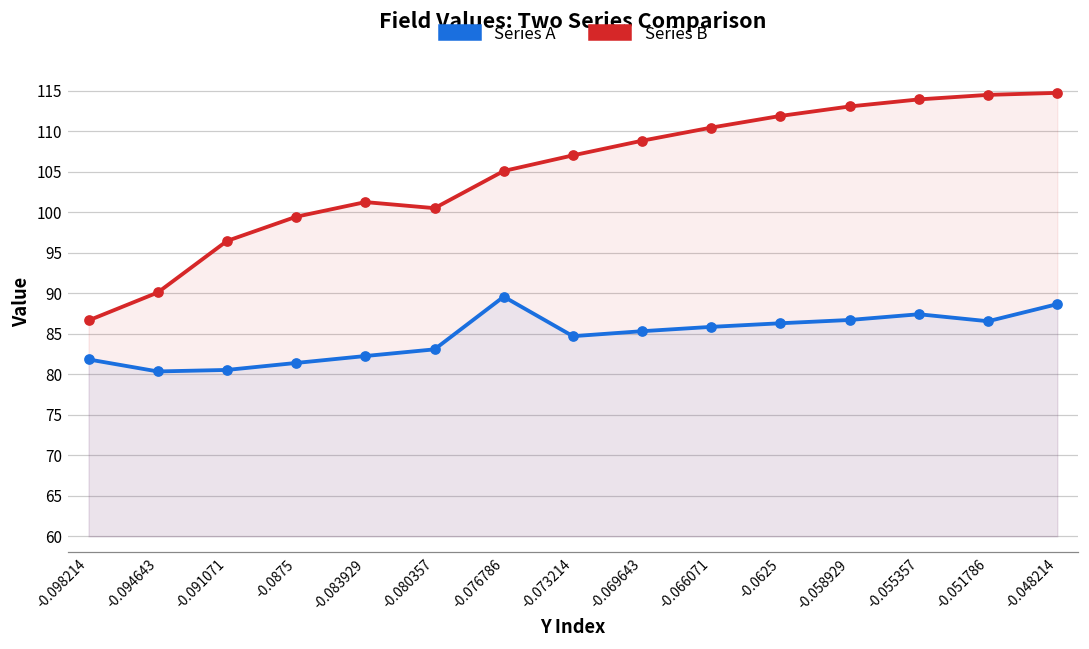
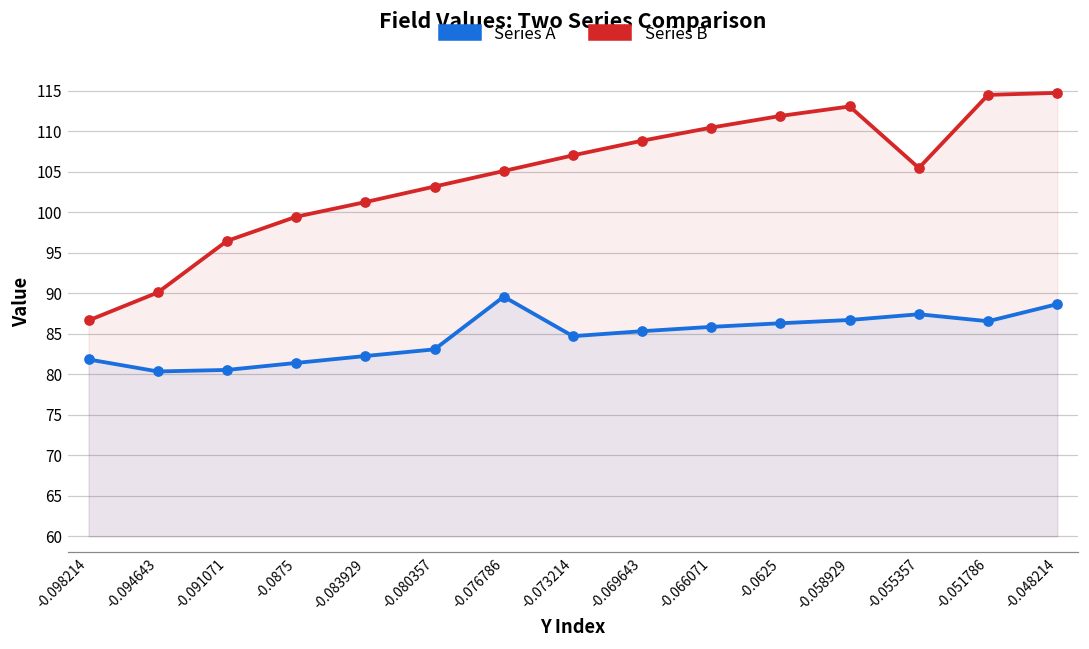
  {
    "Series A": {
      "-0.098214": 82,
      "-0.094643": 80,
      "-0.091071": 81,
      "-0.0875": 81,
      "-0.083929": 82,
      "-0.080357": 83,
      "-0.076786": 90,
      "-0.073214": 85,
      "-0.069643": 85,
      "-0.066071": 86,
      "-0.0625": 86,
      "-0.058929": 87,
      "-0.055357": 87,
      "-0.051786": 87,
      "-0.048214": 89
    },
    "Series B": {
      "-0.098214": 87,
      "-0.094643": 90,
      "-0.091071": 96,
      "-0.0875": 99,
      "-0.083929": 101,
-     "-0.080357": 101,
+     "-0.080357": 103,
      "-0.076786": 105,
      "-0.073214": 107,
      "-0.069643": 109,
      "-0.066071": 110,
      "-0.0625": 112,
      "-0.058929": 113,
-     "-0.055357": 114,
+     "-0.055357": 105,
      "-0.051786": 115,
      "-0.048214": 115
    }
  }
